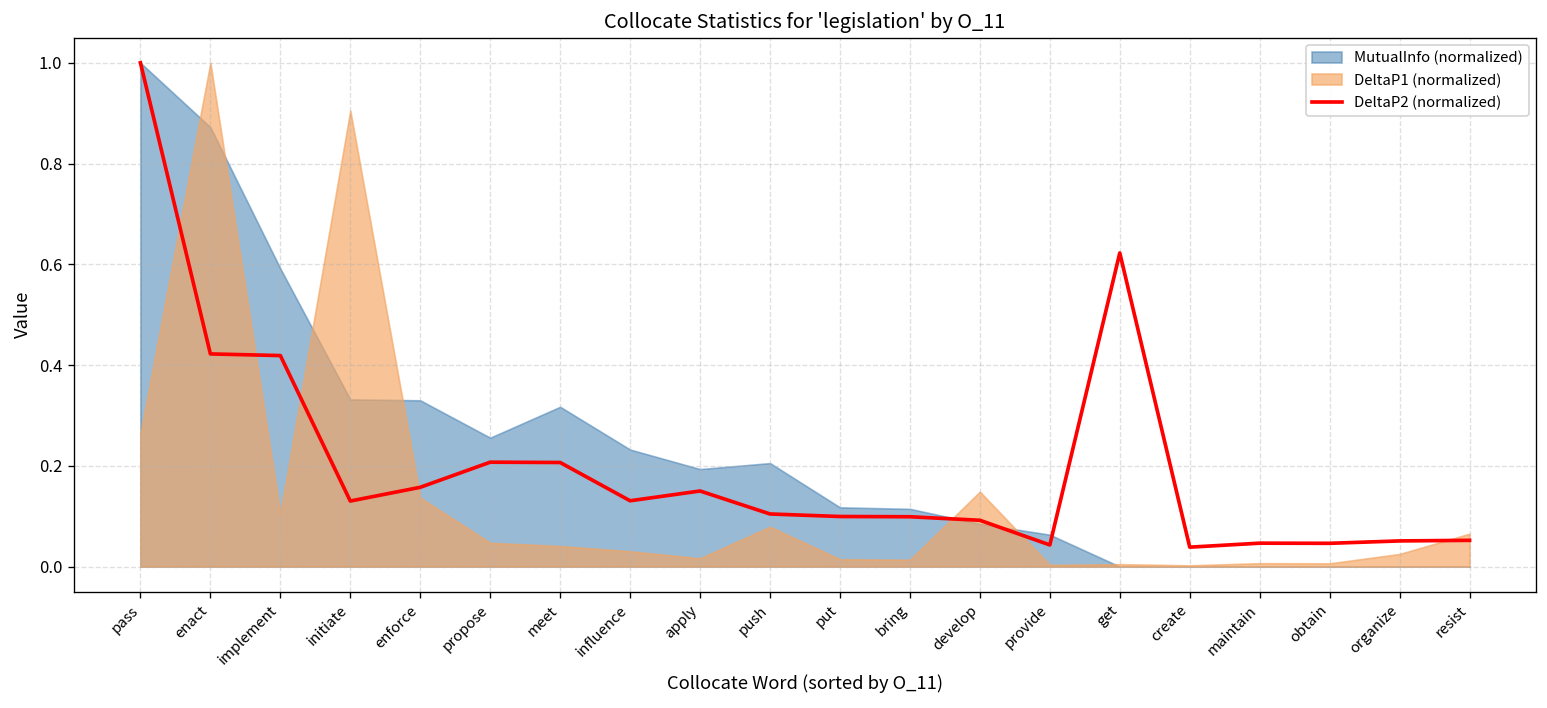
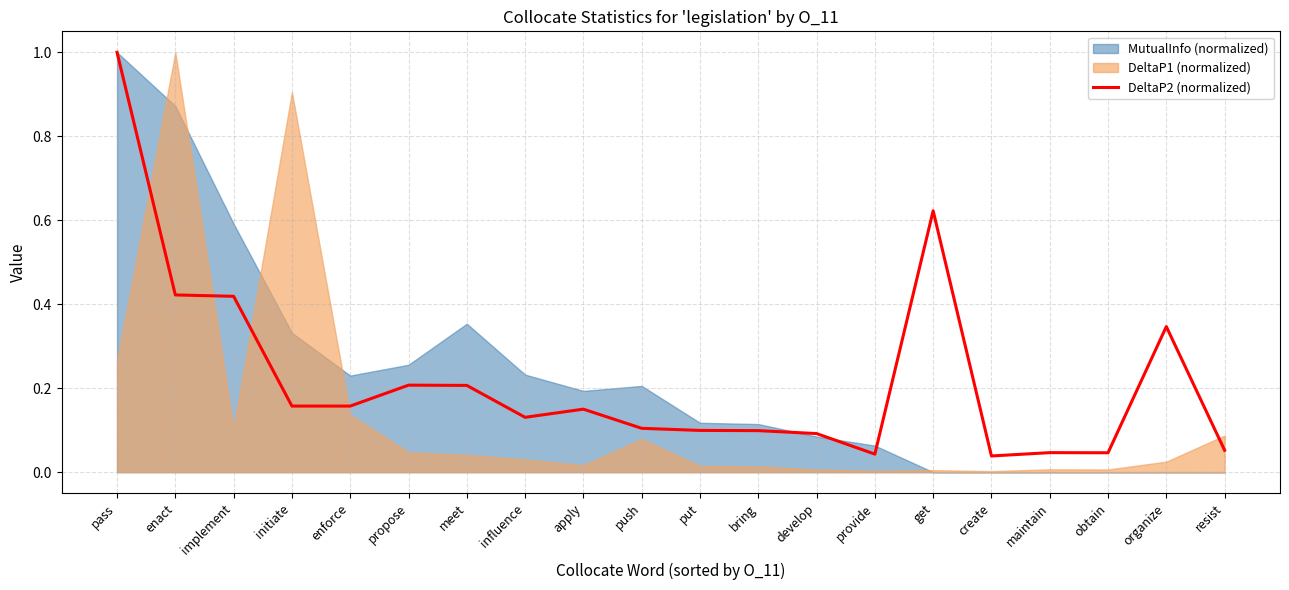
  {
    "DeltaP2 (normalized)": {
      "enact": 0.42,
      "implement": 0.42,
-     "initiate": 0.13,
+     "initiate": 0.16,
      "enforce": 0.16,
      "propose": 0.21,
      "meet": 0.21,
      "influence": 0.13,
      "apply": 0.15,
      "push": 0.10,
      "put": 0.10,
      "bring": 0.10,
      "develop": 0.09,
      "provide": 0.04,
      "get": 0.62,
      "create": 0.04,
      "maintain": 0.05,
      "obtain": 0.05,
-     "organize": 0.05,
+     "organize": 0.35,
      "resist": 0.05
    },
    "MutualInfo (normalized)": {
      "enact": 0.87,
      "implement": 0.59,
      "initiate": 0.33,
-     "enforce": 0.33,
+     "enforce": 0.23,
      "propose": 0.26,
-     "meet": 0.32,
+     "meet": 0.35,
      "influence": 0.23,
      "apply": 0.19,
      "push": 0.21,
      "put": 0.12,
      "bring": 0.11,
      "develop": 0.08,
      "provide": 0.06,
      "maintain": 0.00,
      "obtain": 0.00,
      "organize": 0.00,
      "resist": 0.00
    },
    "DeltaP1 (normalized)": {
      "pass": 0.26,
      "enact": 1.00,
      "implement": 0.10,
      "initiate": 0.91,
      "enforce": 0.14,
      "propose": 0.05,
      "meet": 0.04,
      "influence": 0.03,
      "apply": 0.02,
      "push": 0.08,
      "put": 0.01,
      "bring": 0.01,
-     "develop": 0.15,
+     "develop": 0.01,
      "maintain": 0.01,
      "obtain": 0.01,
      "organize": 0.03,
-     "resist": 0.07
+     "resist": 0.09
    }
  }
